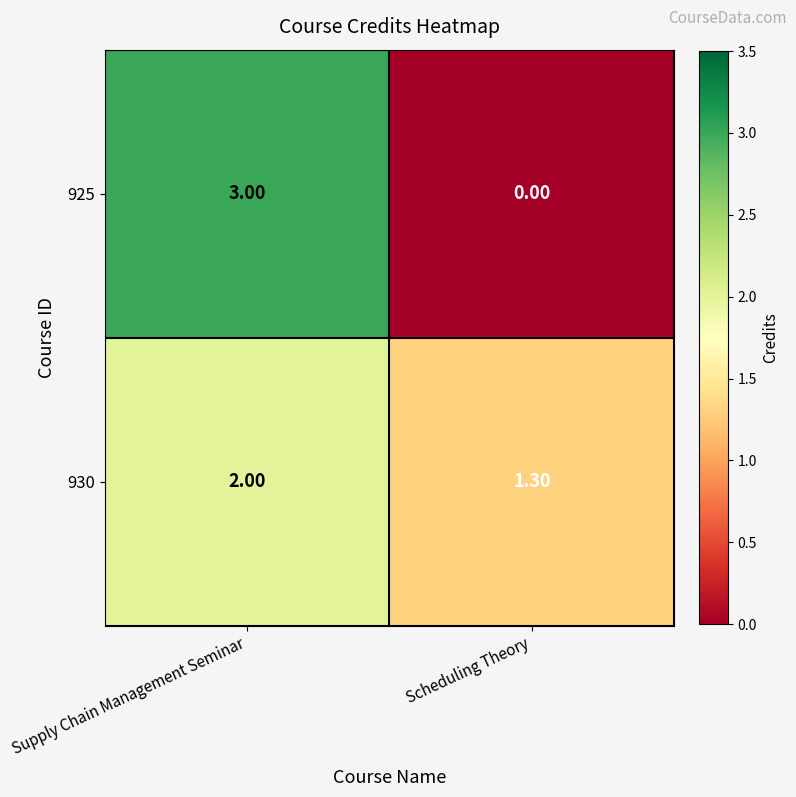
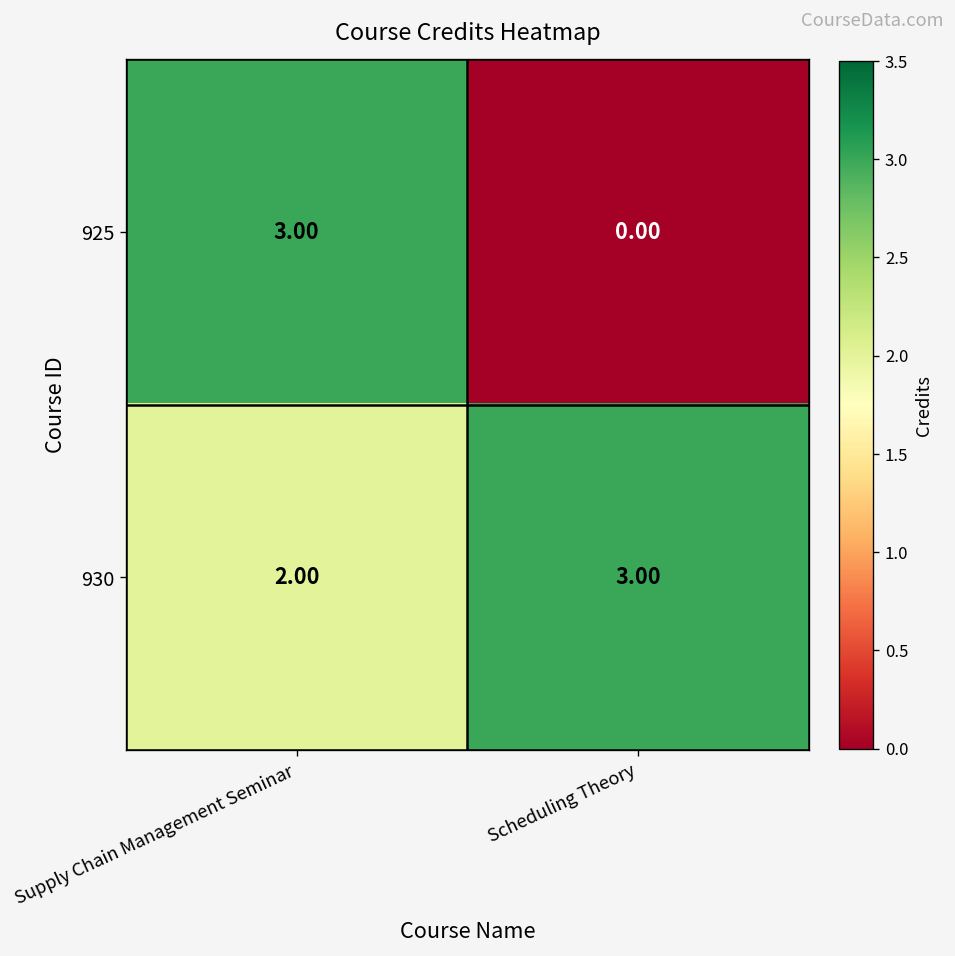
  {
    "925": {
      "Supply Chain Management Seminar": 3.00,
      "Scheduling Theory": 0.00
    },
    "930": {
      "Supply Chain Management Seminar": 2.00,
-     "Scheduling Theory": 1.30
+     "Scheduling Theory": 3.00
    }
  }
